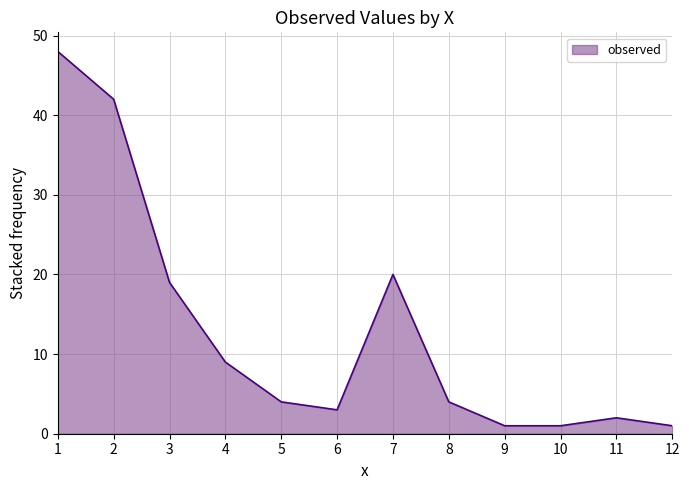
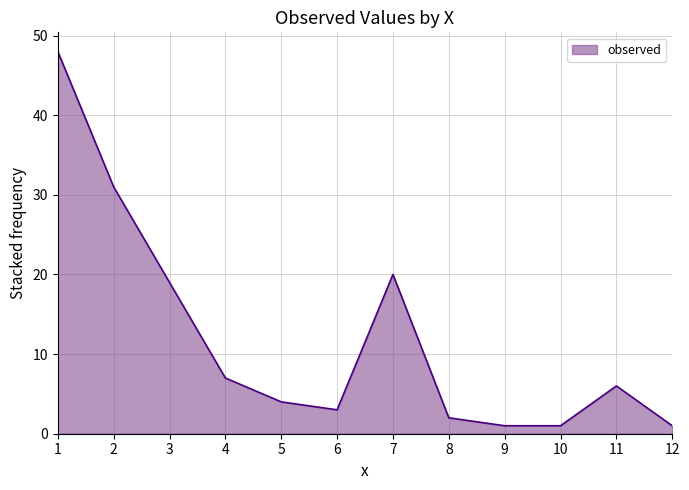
  {
    "1": 48,
-   "2": 42,
+   "2": 31,
    "3": 19,
-   "4": 9,
+   "4": 7,
    "5": 4,
    "6": 3,
    "7": 20,
-   "8": 4,
+   "8": 2,
    "9": 1,
    "10": 1,
-   "11": 2,
+   "11": 6,
    "12": 1
  }
